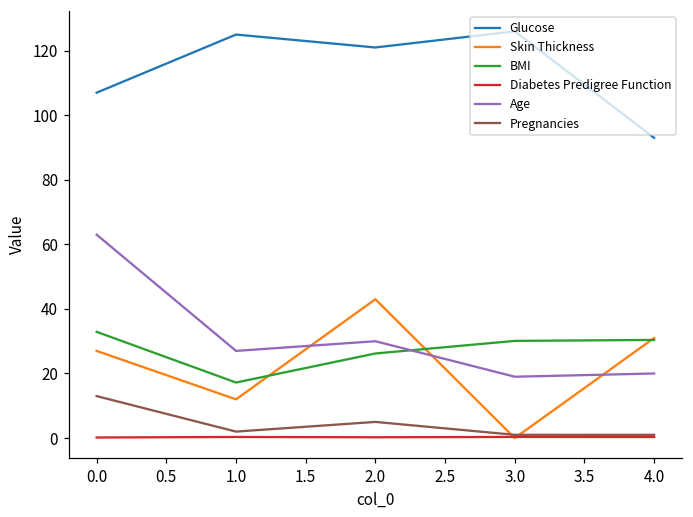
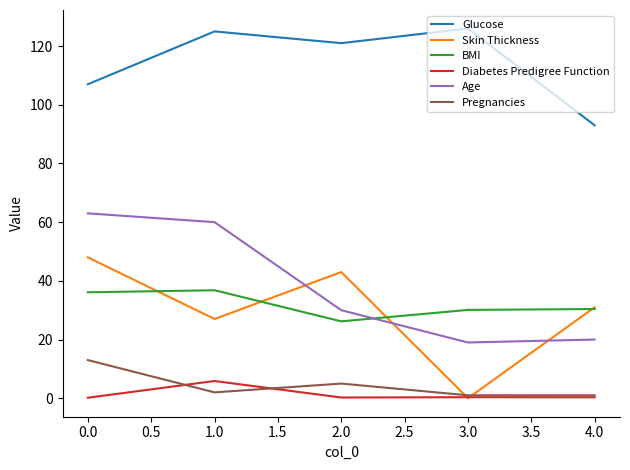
  {
    "Glucose": {
      "0.0": 107,
      "1.0": 125,
      "2.0": 121,
      "4.0": 93
    },
    "Skin Thickness": {
-     "0.0": 27,
-     "1.0": 12,
+     "0.0": 48,
+     "1.0": 27,
      "2.0": 43
    },
    "BMI": {
-     "0.0": 33,
-     "1.0": 17,
+     "0.0": 36,
+     "1.0": 37,
      "2.0": 26,
      "3.0": 30
    },
    "Diabetes Predigree Function": {
      "0.0": 0,
-     "1.0": 0,
+     "1.0": 6,
      "2.0": 0
    },
    "Age": {
      "0.0": 63,
-     "1.0": 27,
+     "1.0": 60,
      "2.0": 30,
      "3.0": 19,
      "4.0": 20
    },
    "Pregnancies": {
      "0.0": 13,
      "1.0": 2,
      "2.0": 5
    }
  }
